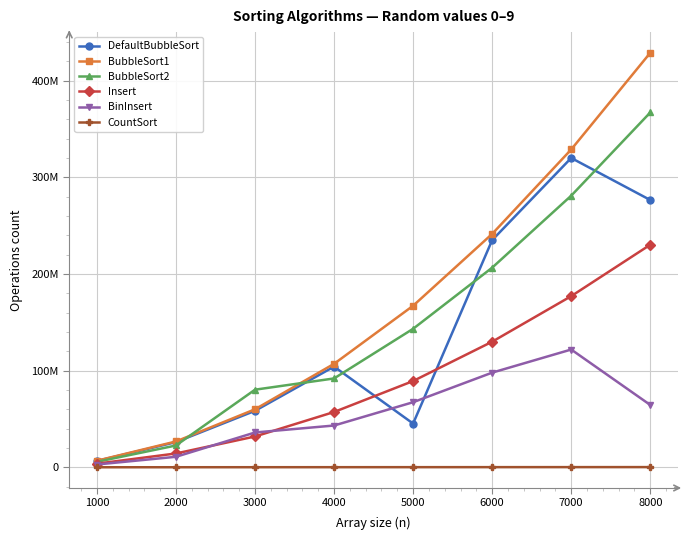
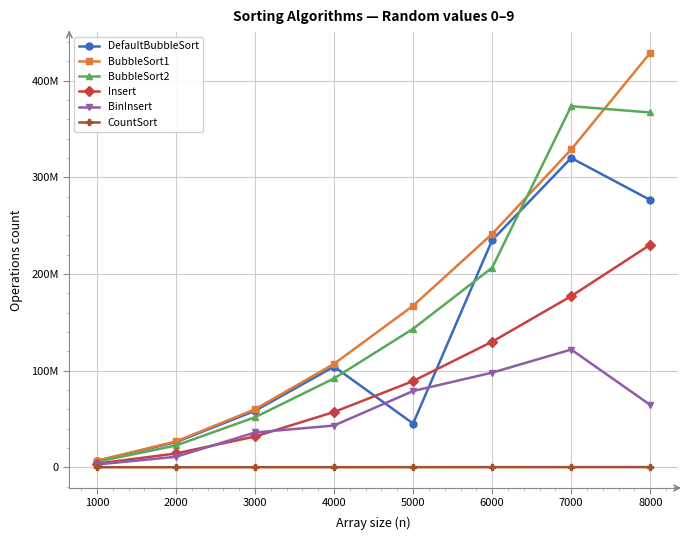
  {
    "DefaultBubbleSort": {
      "4000": 100000000,
      "5000": 50000000,
      "6000": 240000000,
      "7000": 320000000,
      "8000": 280000000
    },
    "BubbleSort1": {
      "4000": 110000000,
      "5000": 170000000,
      "6000": 240000000,
      "7000": 330000000,
      "8000": 430000000
    },
    "BubbleSort2": {
      "2000": 20000000,
-     "3000": 80000000,
+     "3000": 50000000,
      "4000": 90000000,
      "5000": 140000000,
      "6000": 210000000,
-     "7000": 280000000,
+     "7000": 370000000,
      "8000": 370000000
    },
    "BinInsert": {
      "2000": 10000000,
      "3000": 40000000,
      "4000": 40000000,
-     "5000": 70000000,
+     "5000": 80000000,
      "6000": 100000000,
      "7000": 120000000,
      "8000": 60000000
    }
  }
